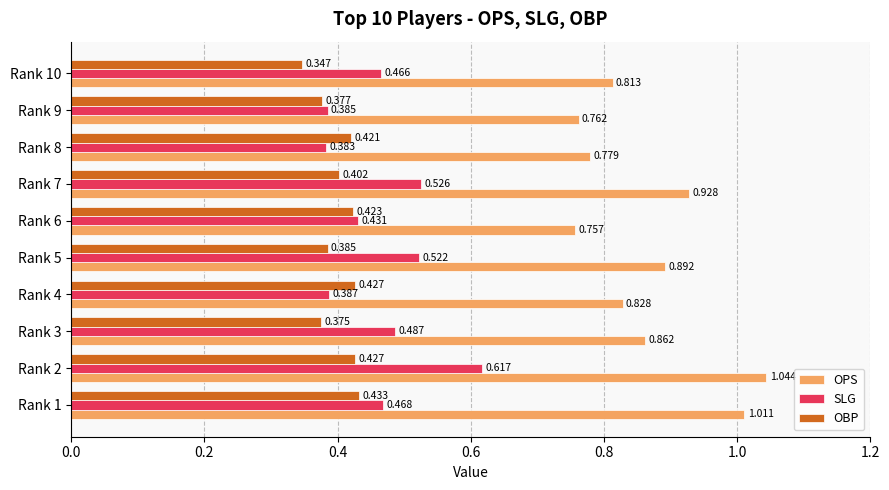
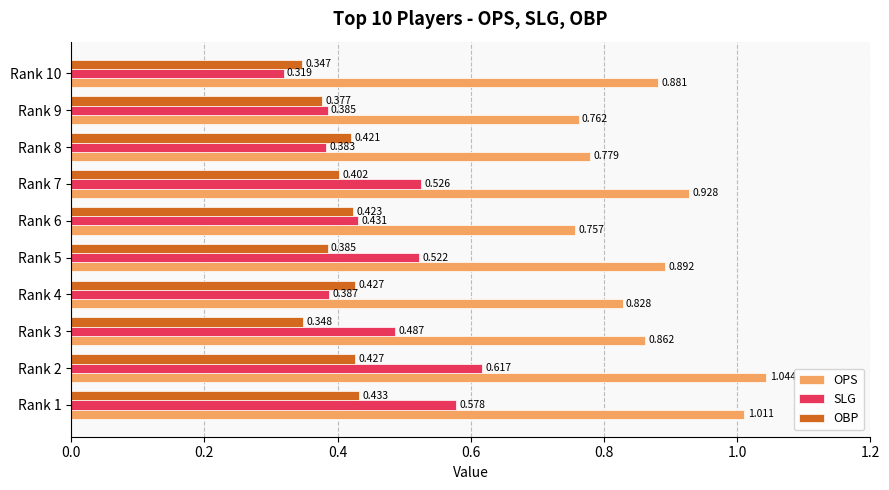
  {
    "OPS": {
-     "Rank 10": 0.813,
+     "Rank 10": 0.881,
      "Rank 9": 0.762,
      "Rank 8": 0.779,
      "Rank 7": 0.928,
      "Rank 6": 0.757,
      "Rank 5": 0.892,
      "Rank 4": 0.828,
      "Rank 3": 0.862,
      "Rank 1": 1.011
    },
    "SLG": {
-     "Rank 10": 0.466,
+     "Rank 10": 0.319,
      "Rank 9": 0.385,
      "Rank 8": 0.383,
      "Rank 7": 0.526,
      "Rank 6": 0.431,
      "Rank 5": 0.522,
      "Rank 4": 0.387,
      "Rank 3": 0.487,
      "Rank 2": 0.617,
-     "Rank 1": 0.468
+     "Rank 1": 0.578
    },
    "OBP": {
      "Rank 10": 0.347,
      "Rank 9": 0.377,
      "Rank 8": 0.421,
      "Rank 7": 0.402,
      "Rank 6": 0.423,
      "Rank 5": 0.385,
      "Rank 4": 0.427,
-     "Rank 3": 0.375,
+     "Rank 3": 0.348,
      "Rank 2": 0.427,
      "Rank 1": 0.433
    }
  }
